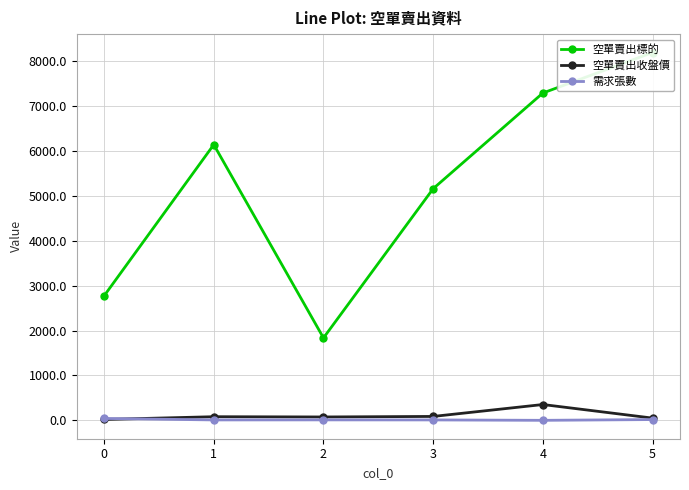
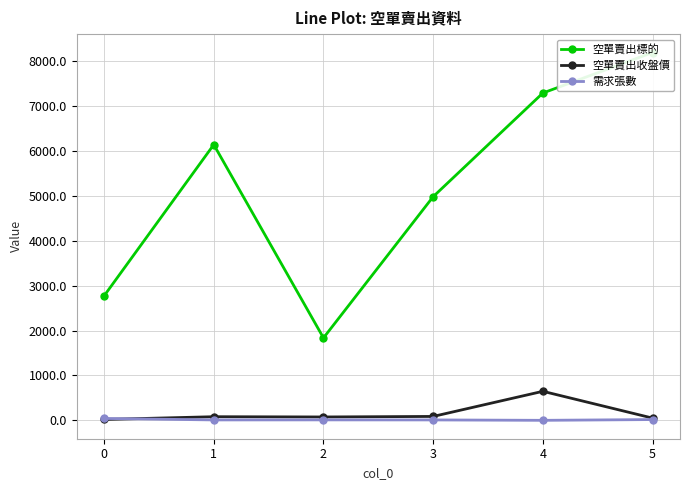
  {
    "空單賣出標的": {
      "0": 2800,
      "1": 6100,
      "2": 1800,
-     "3": 5200,
+     "3": 5000,
      "4": 7300
    },
    "空單賣出收盤價": {
      "1": 100,
      "2": 100,
      "3": 100,
-     "4": 400
+     "4": 600
    },
    "需求張數": {
      "1": 0,
      "2": 0,
      "3": 0,
      "4": 0
    }
  }
